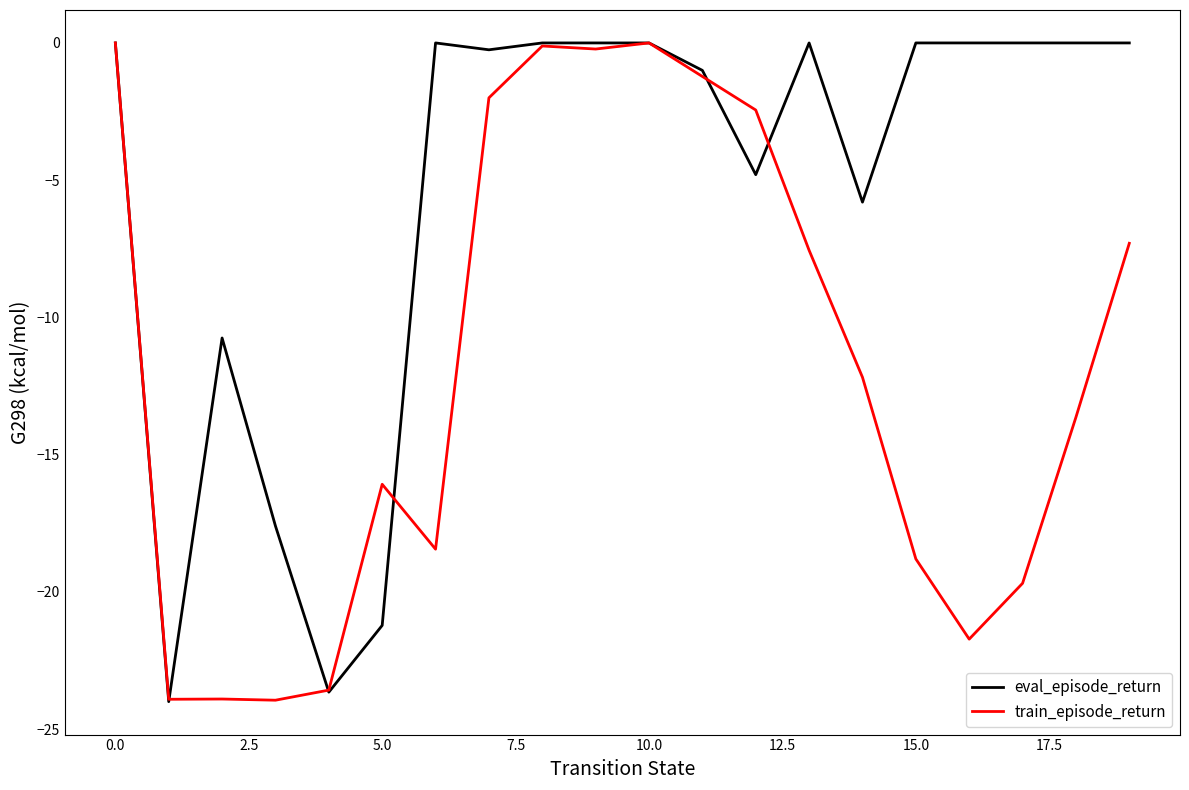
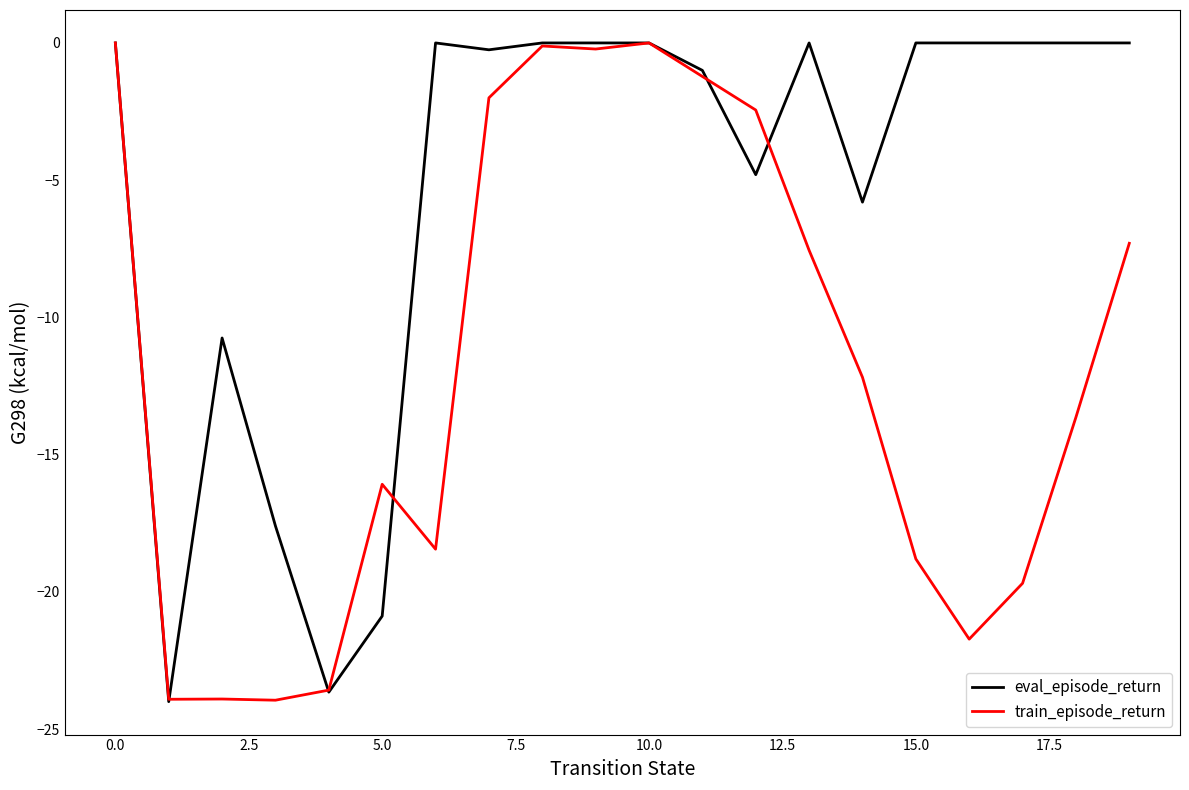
  {
    "eval_episode_return": {
-     "5.0": -21.2,
+     "5.0": -20.9,
      "15.0": 0.0
    },
    "train_episode_return": {
      "5.0": -16.1,
      "15.0": -18.8
    }
  }
